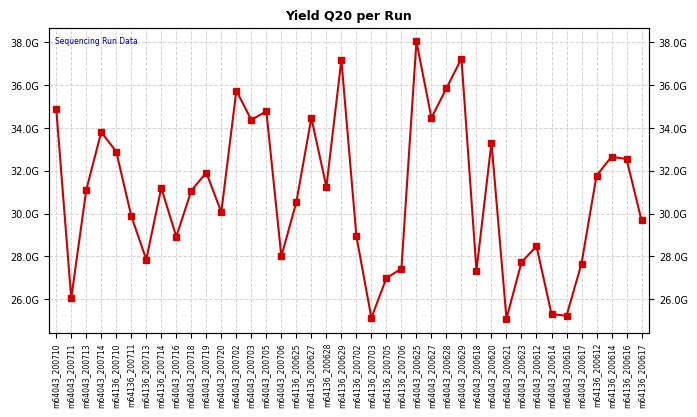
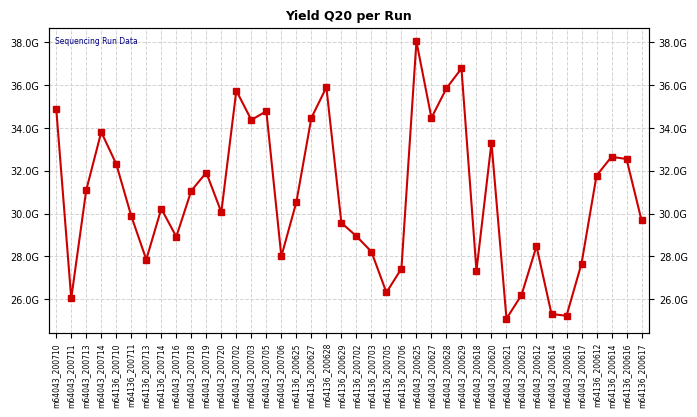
  {
    "m64043_200710": 34900000000,
    "m64043_200711": 26000000000,
    "m64043_200713": 31100000000,
    "m64043_200714": 33800000000,
-   "m64136_200710": 32900000000,
+   "m64136_200710": 32300000000,
    "m64136_200711": 29900000000,
    "m64136_200713": 27900000000,
-   "m64136_200714": 31200000000,
+   "m64136_200714": 30200000000,
    "m64043_200716": 28900000000,
    "m64043_200718": 31100000000,
    "m64043_200719": 31900000000,
    "m64043_200720": 30100000000,
    "m64043_200702": 35700000000,
    "m64043_200703": 34400000000,
    "m64043_200705": 34800000000,
    "m64043_200706": 28000000000,
    "m64136_200625": 30500000000,
    "m64136_200627": 34500000000,
-   "m64136_200628": 31200000000,
-   "m64136_200629": 37200000000,
+   "m64136_200628": 35900000000,
+   "m64136_200629": 29600000000,
    "m64136_200702": 28900000000,
-   "m64136_200703": 25100000000,
-   "m64136_200705": 27000000000,
+   "m64136_200703": 28200000000,
+   "m64136_200705": 26300000000,
    "m64136_200706": 27400000000,
    "m64043_200625": 38000000000,
    "m64043_200627": 34500000000,
    "m64043_200628": 35800000000,
-   "m64043_200629": 37200000000,
+   "m64043_200629": 36800000000,
    "m64043_200618": 27300000000,
    "m64043_200620": 33300000000,
    "m64043_200621": 25100000000,
-   "m64043_200623": 27700000000,
+   "m64043_200623": 26200000000,
    "m64043_200612": 28500000000,
    "m64043_200614": 25300000000,
    "m64043_200616": 25200000000,
    "m64043_200617": 27700000000,
    "m64136_200612": 31800000000,
    "m64136_200614": 32600000000,
    "m64136_200616": 32500000000,
    "m64136_200617": 29700000000
  }
